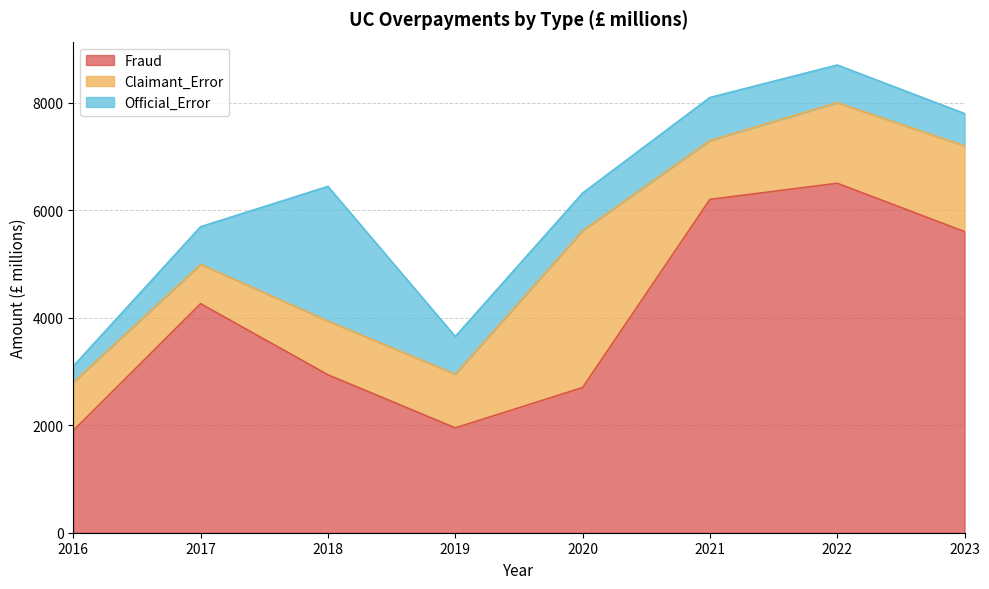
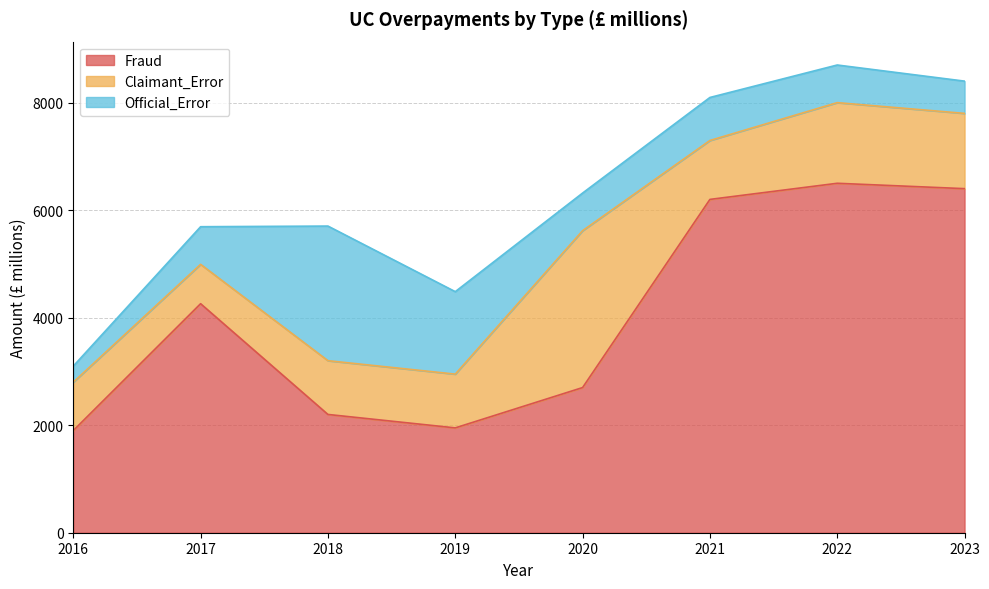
  {
    "Fraud": {
      "2016": 1900,
      "2017": 4300,
-     "2018": 2900,
+     "2018": 2200,
      "2019": 2000,
      "2020": 2700,
      "2021": 6200,
      "2022": 6500,
-     "2023": 5600
+     "2023": 6400
    },
    "Claimant_Error": {
      "2016": 900,
      "2017": 700,
      "2018": 1000,
      "2019": 1000,
      "2020": 2900,
      "2021": 1100,
      "2022": 1500,
-     "2023": 1600
+     "2023": 1400
    },
    "Official_Error": {
      "2016": 300,
      "2017": 700,
      "2018": 2500,
-     "2019": 700,
+     "2019": 1500,
      "2020": 700,
      "2021": 800,
      "2022": 700,
      "2023": 600
    }
  }
